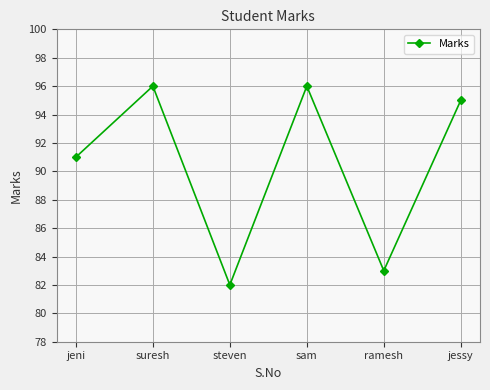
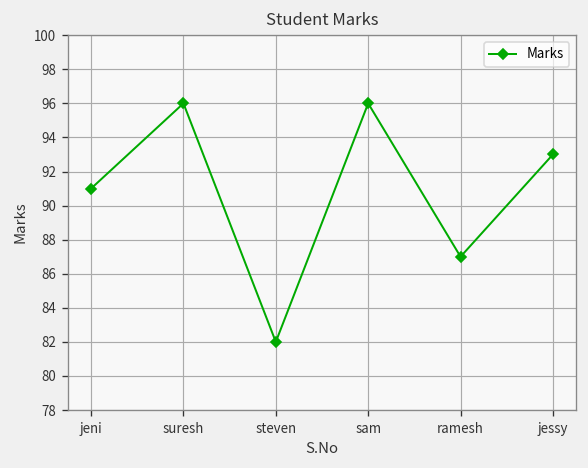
  {
    "jeni": 91,
    "suresh": 96,
    "steven": 82,
    "sam": 96,
-   "ramesh": 83,
-   "jessy": 95
+   "ramesh": 87,
+   "jessy": 93
  }
